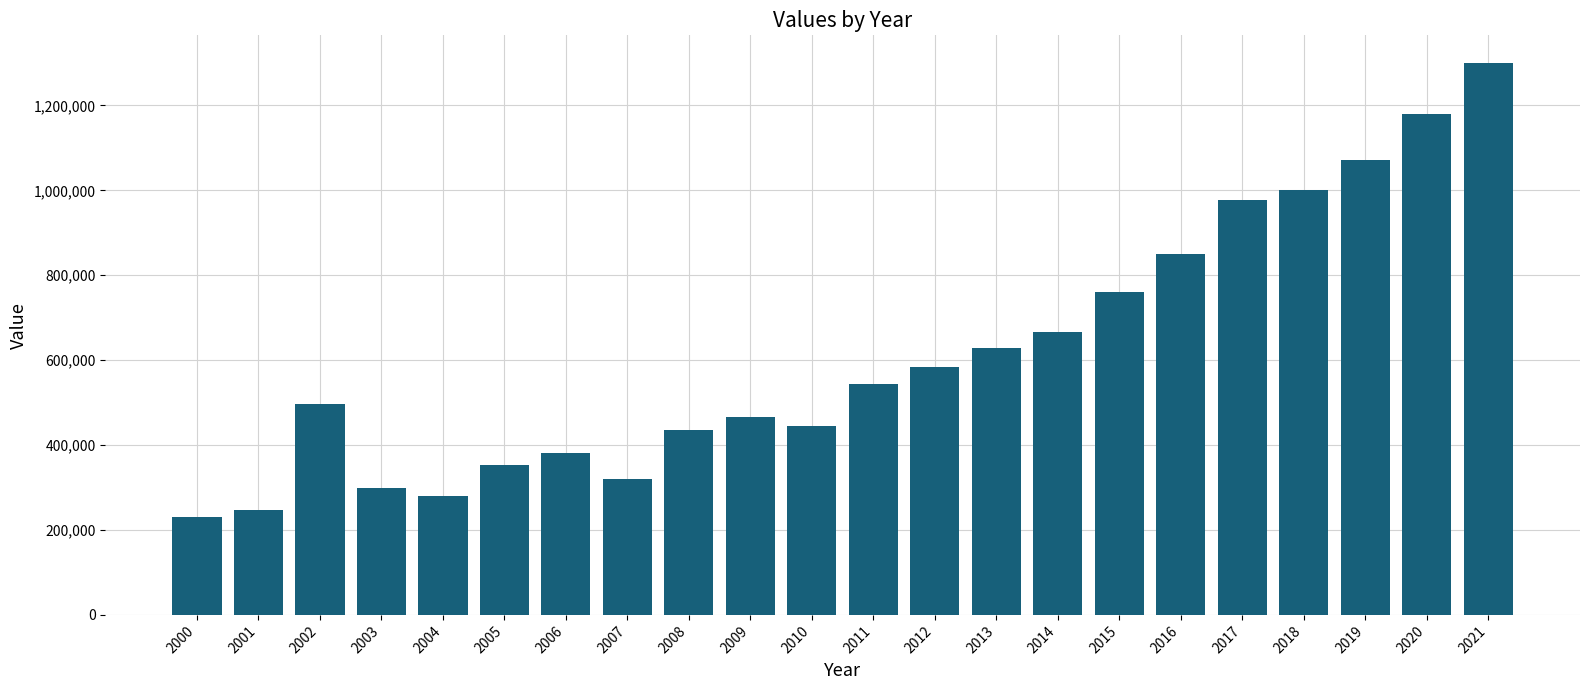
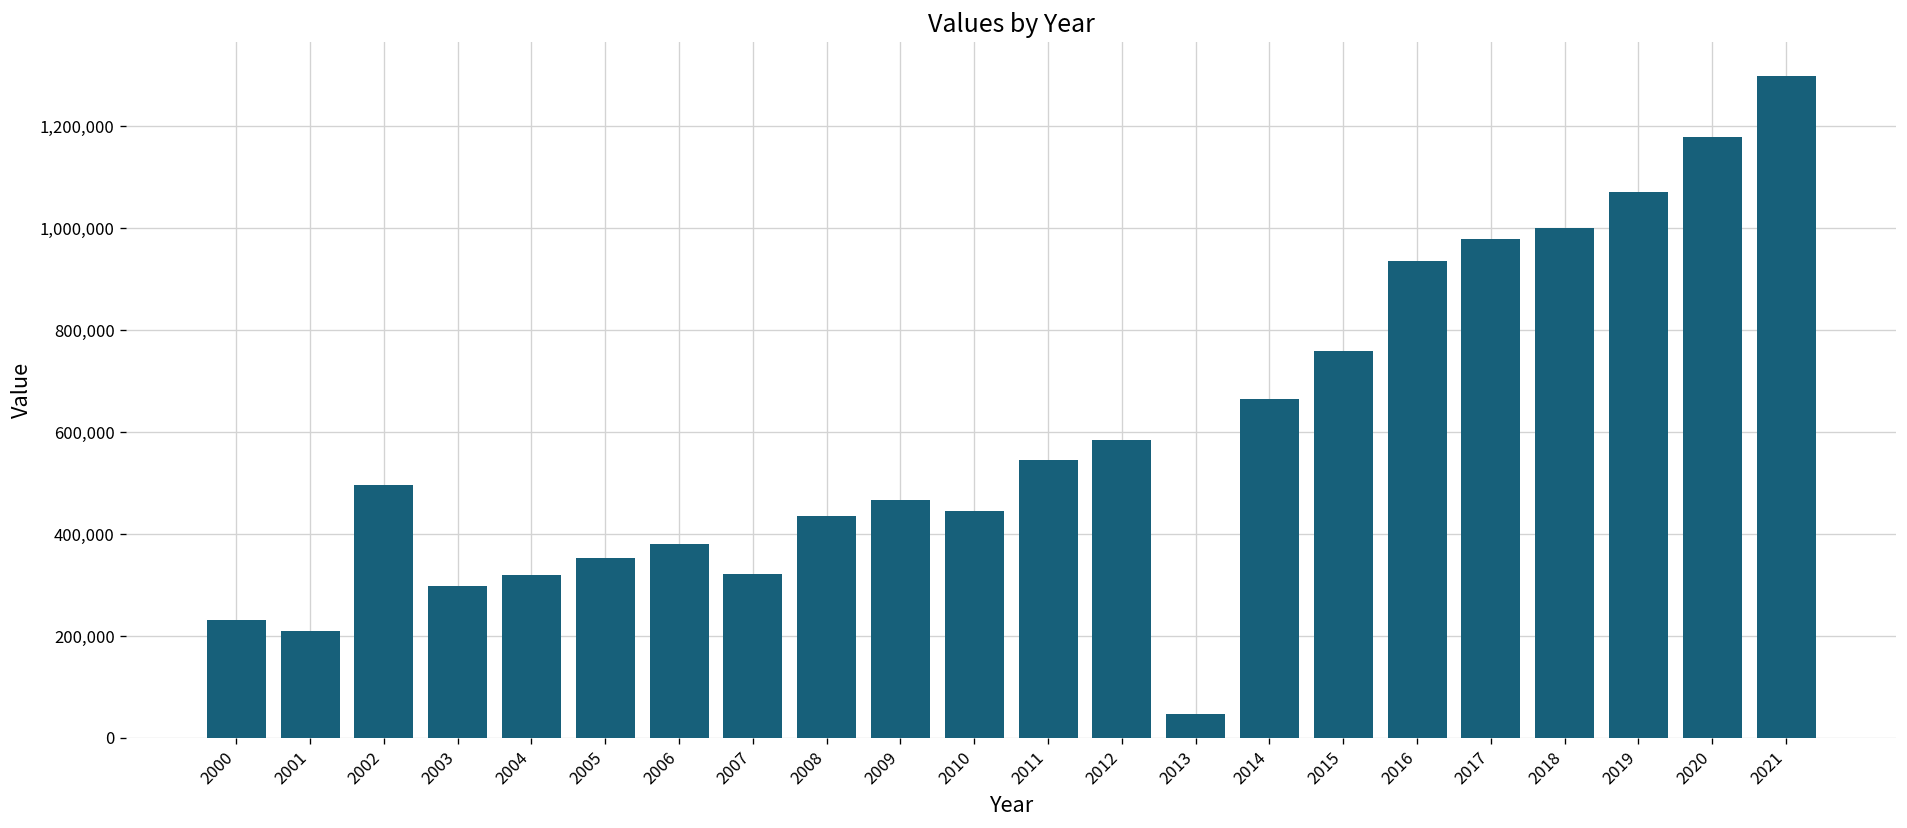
  {
    "2000": "230,000",
-   "2001": "250,000",
+   "2001": "210,000",
    "2002": "500,000",
    "2003": "300,000",
-   "2004": "280,000",
+   "2004": "320,000",
    "2005": "350,000",
    "2006": "380,000",
    "2007": "320,000",
    "2008": "440,000",
    "2009": "470,000",
    "2010": "450,000",
    "2011": "540,000",
    "2012": "580,000",
-   "2013": "630,000",
+   "2013": "50,000",
    "2014": "670,000",
    "2015": "760,000",
-   "2016": "850,000",
+   "2016": "940,000",
    "2017": "980,000",
    "2018": "1,000,000",
    "2019": "1,070,000",
    "2020": "1,180,000",
    "2021": "1,300,000"
  }
